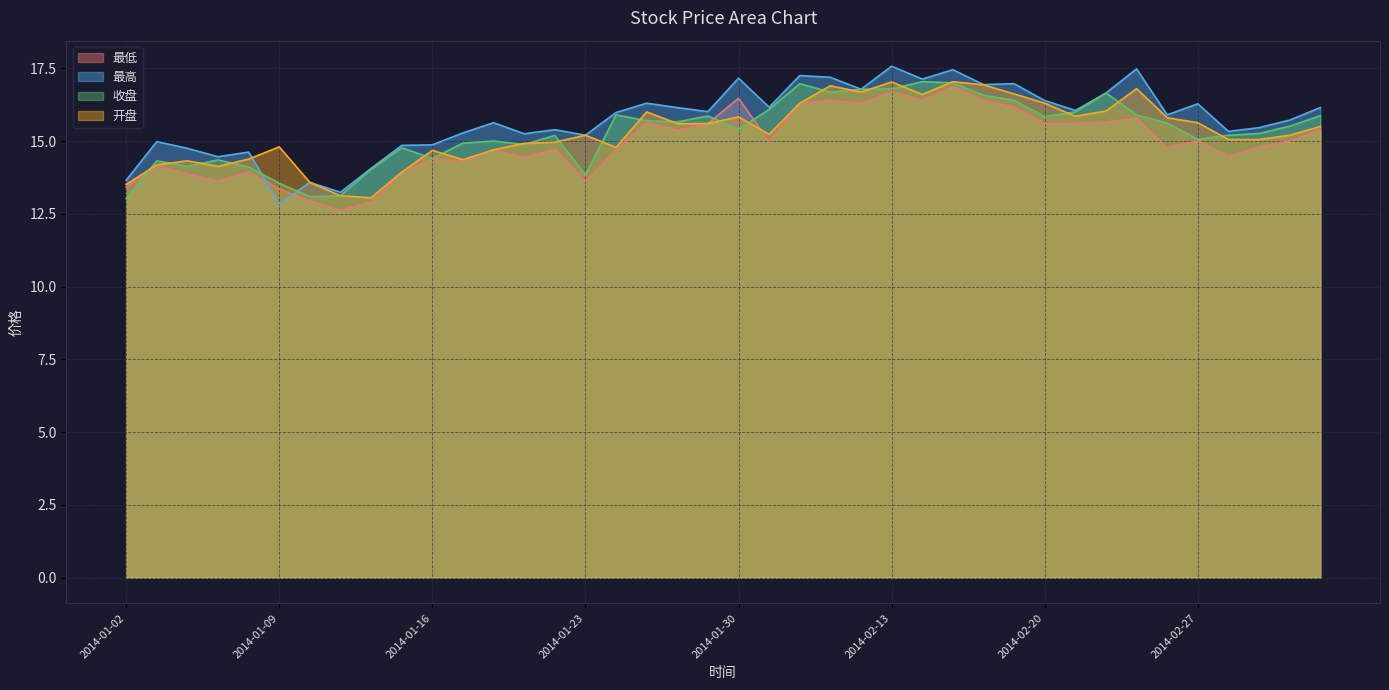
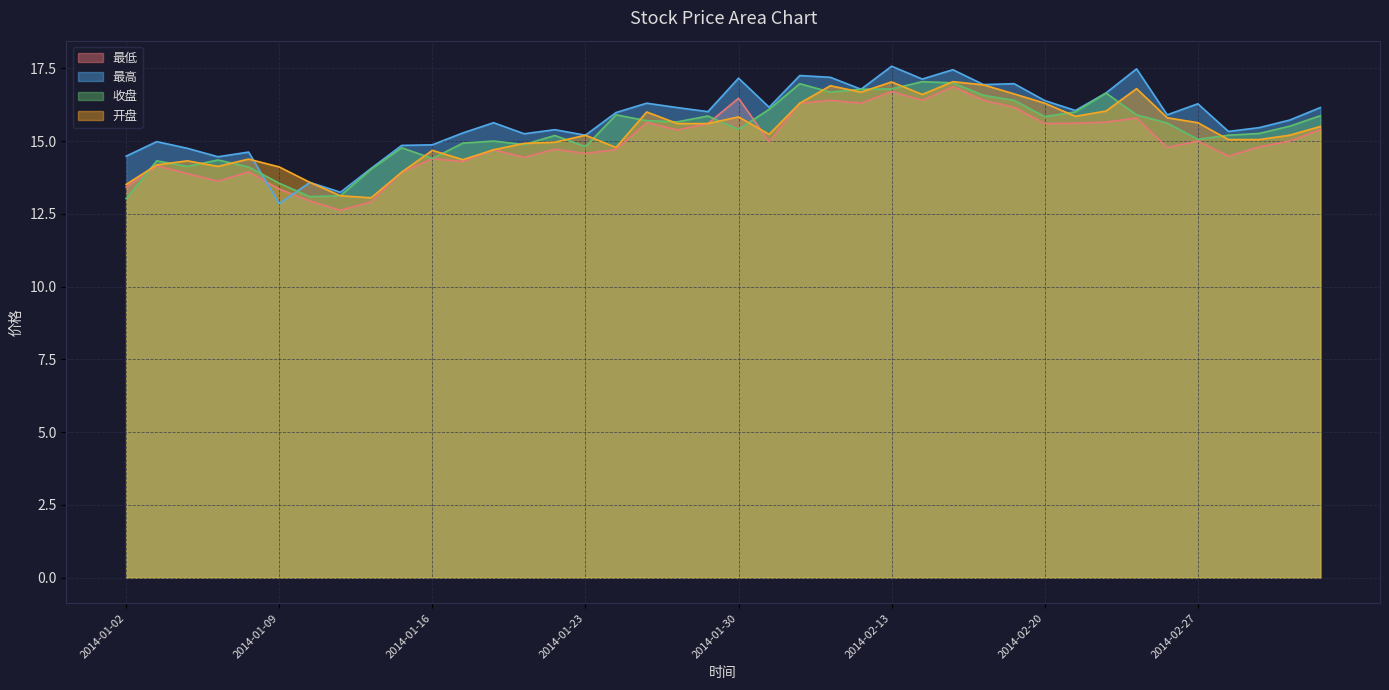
  {
    "最低": {
      "2014-01-02": 13.4,
      "2014-01-09": 13.4,
-     "2014-01-23": 13.6,
+     "2014-01-23": 14.6,
      "2014-01-30": 16.5,
      "2014-02-13": 16.7,
      "2014-02-20": 15.6
    },
    "最高": {
-     "2014-01-02": 13.7,
+     "2014-01-02": 14.5,
      "2014-01-09": 12.9,
      "2014-01-16": 14.9,
      "2014-01-30": 17.2,
      "2014-02-13": 17.6,
      "2014-02-20": 16.4,
      "2014-02-27": 16.3
    },
    "收盘": {
      "2014-01-02": 13.0,
      "2014-01-09": 13.6,
-     "2014-01-23": 13.8,
+     "2014-01-23": 14.8,
      "2014-01-30": 15.4,
      "2014-02-13": 16.8,
      "2014-02-20": 15.8
    },
    "开盘": {
      "2014-01-02": 13.5,
-     "2014-01-09": 14.8,
+     "2014-01-09": 14.1,
      "2014-01-16": 14.7,
      "2014-01-30": 15.8,
      "2014-02-13": 17.0,
      "2014-02-20": 16.3,
      "2014-02-27": 15.6
    }
  }
